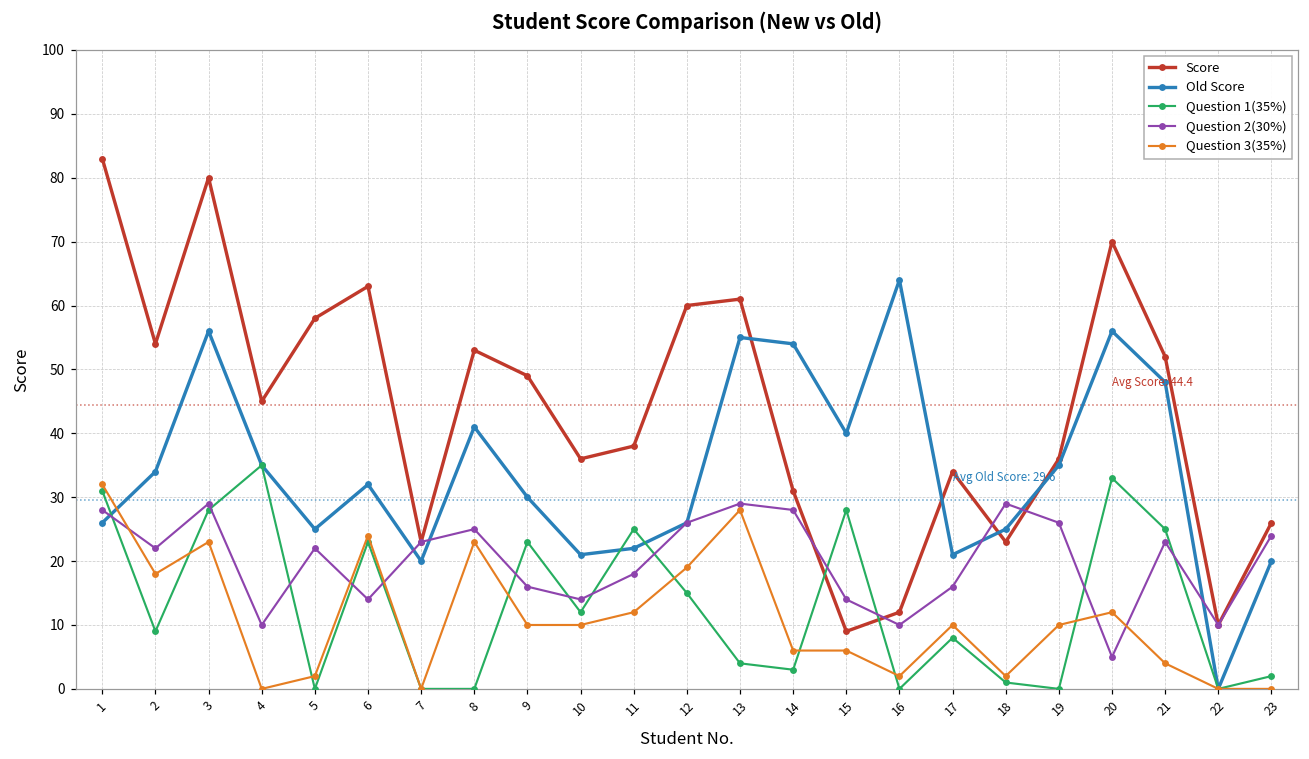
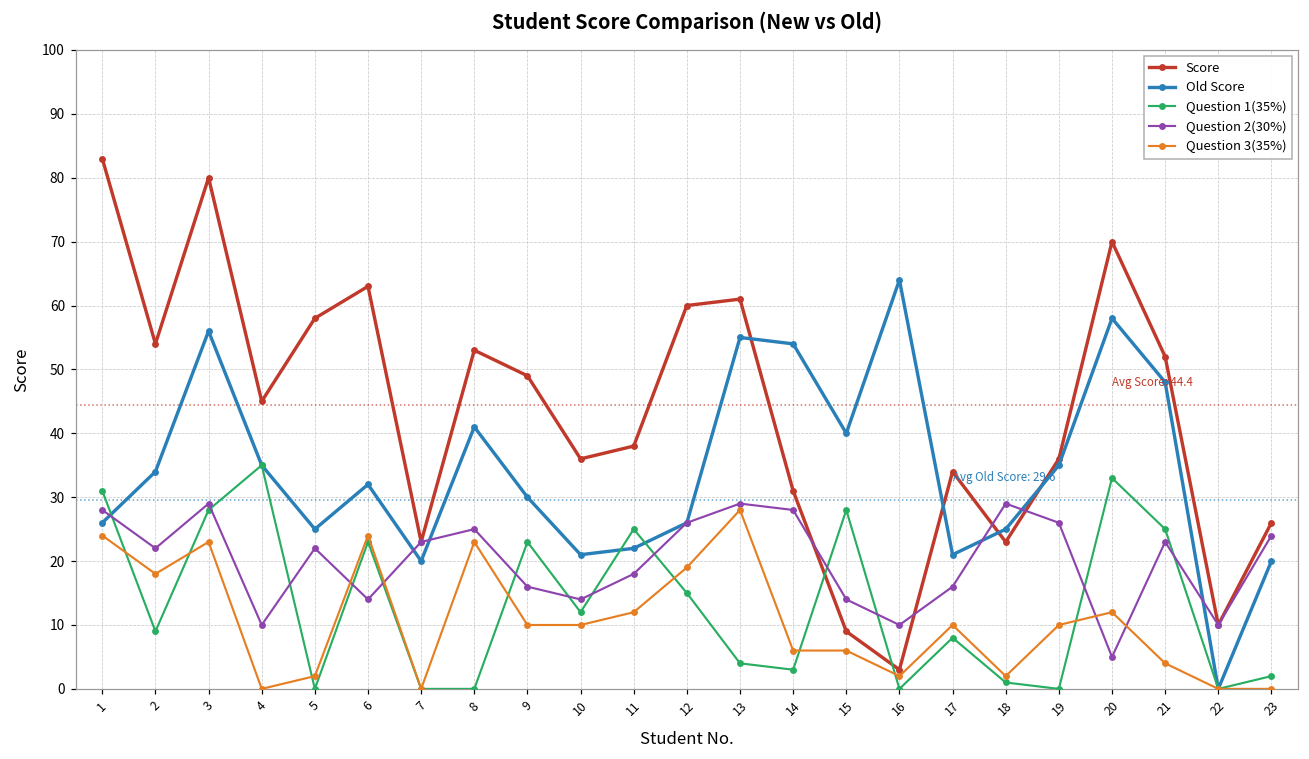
  {
    "Score": {
      "1": 83,
      "2": 54,
      "3": 80,
      "4": 45,
      "5": 58,
      "6": 63,
      "8": 53,
      "9": 49,
      "10": 36,
      "11": 38,
      "12": 60,
      "13": 61,
      "14": 31,
      "15": 9,
-     "16": 12,
+     "16": 3,
      "18": 23,
      "19": 36,
      "20": 70,
      "21": 52,
      "23": 26
    },
    "Old Score": {
      "1": 26,
      "2": 34,
      "3": 56,
      "5": 25,
      "6": 32,
      "7": 20,
      "8": 41,
      "9": 30,
      "10": 21,
      "11": 22,
      "13": 55,
      "14": 54,
      "15": 40,
      "16": 64,
      "17": 21,
      "18": 25,
      "19": 35,
-     "20": 56,
+     "20": 58,
      "23": 20
    },
    "Question 1(35%)": {
      "1": 31,
      "2": 9,
      "3": 28,
      "5": 0,
      "6": 23,
      "8": 0,
      "9": 23,
      "10": 12,
      "11": 25,
      "12": 15,
      "13": 4,
      "14": 3,
      "15": 28,
      "16": 0,
      "17": 8,
      "18": 1,
      "19": 0,
      "20": 33,
      "21": 25,
      "23": 2
    },
    "Question 2(30%)": {
      "1": 28,
      "2": 22,
      "3": 29,
      "4": 10,
      "5": 22,
      "6": 14,
      "8": 25,
      "9": 16,
      "10": 14,
      "11": 18,
      "13": 29,
      "14": 28,
      "15": 14,
      "16": 10,
      "17": 16,
      "18": 29,
      "19": 26,
      "20": 5,
      "21": 23,
      "23": 24
    },
    "Question 3(35%)": {
-     "1": 32,
+     "1": 24,
      "2": 18,
      "3": 23,
      "4": 0,
      "5": 2,
      "6": 24,
      "8": 23,
      "9": 10,
      "10": 10,
      "11": 12,
      "12": 19,
      "13": 28,
      "14": 6,
      "15": 6,
      "16": 2,
      "17": 10,
      "18": 2,
      "19": 10,
      "20": 12,
      "21": 4,
      "23": 0
    }
  }
